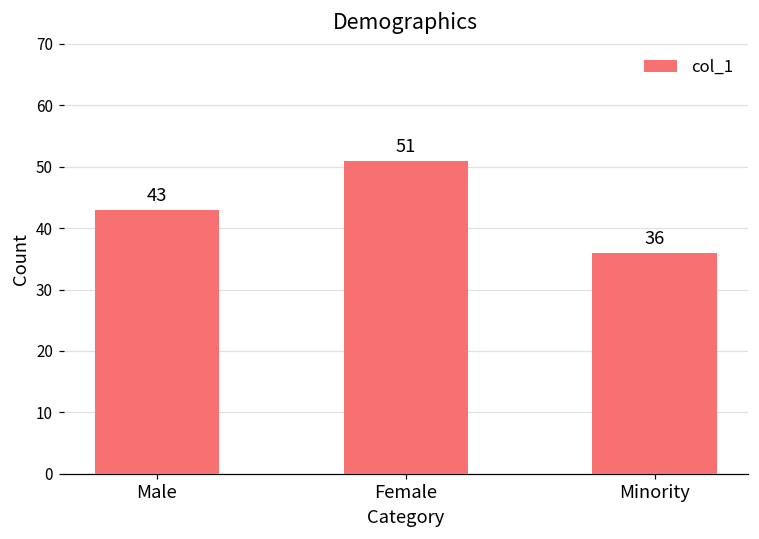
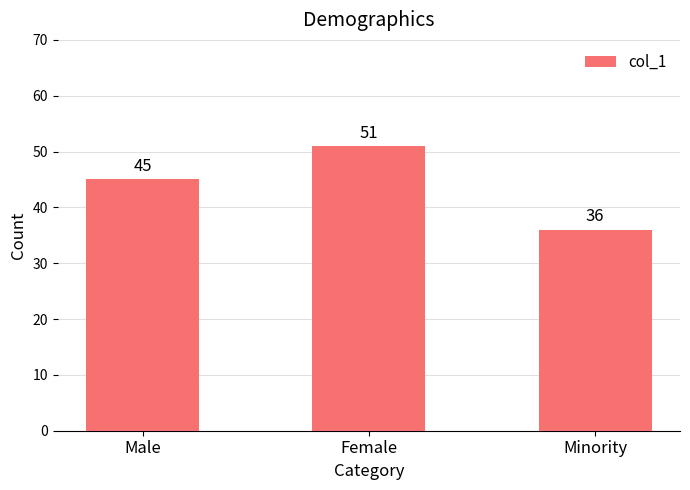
  {
-   "Male": 43,
+   "Male": 45,
    "Female": 51,
    "Minority": 36
  }
